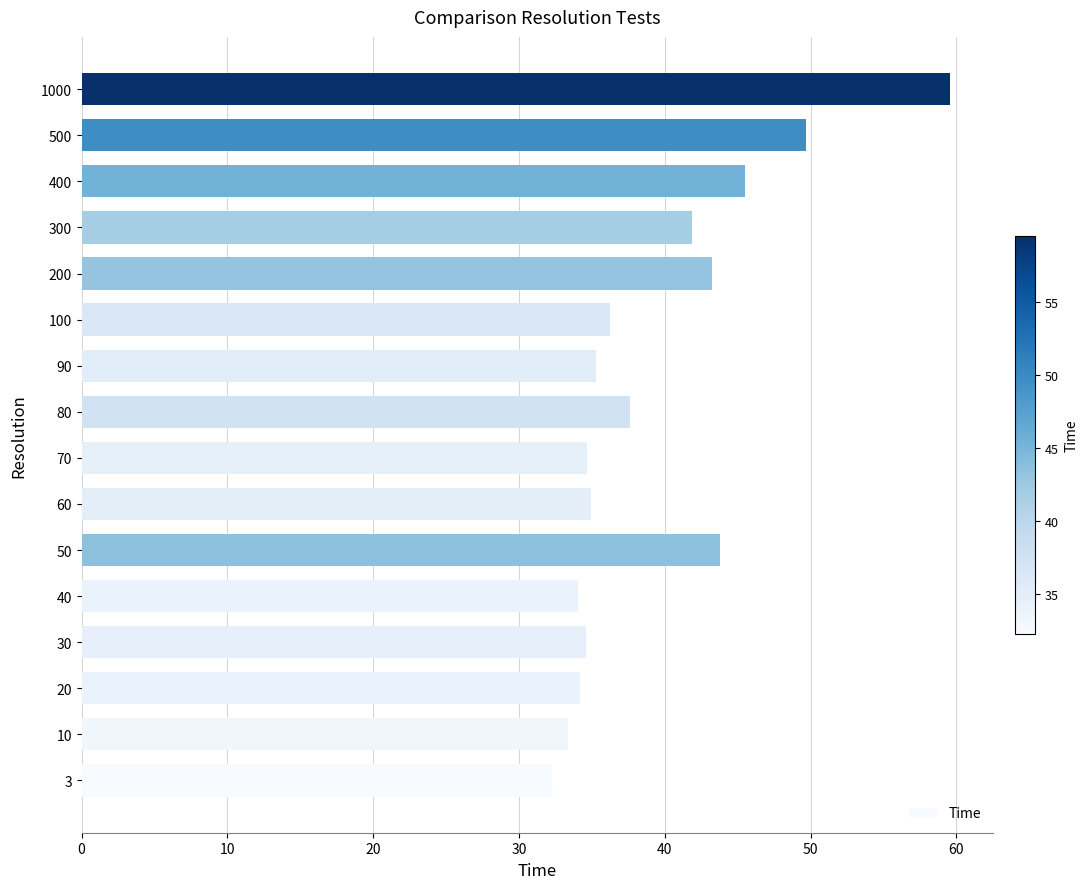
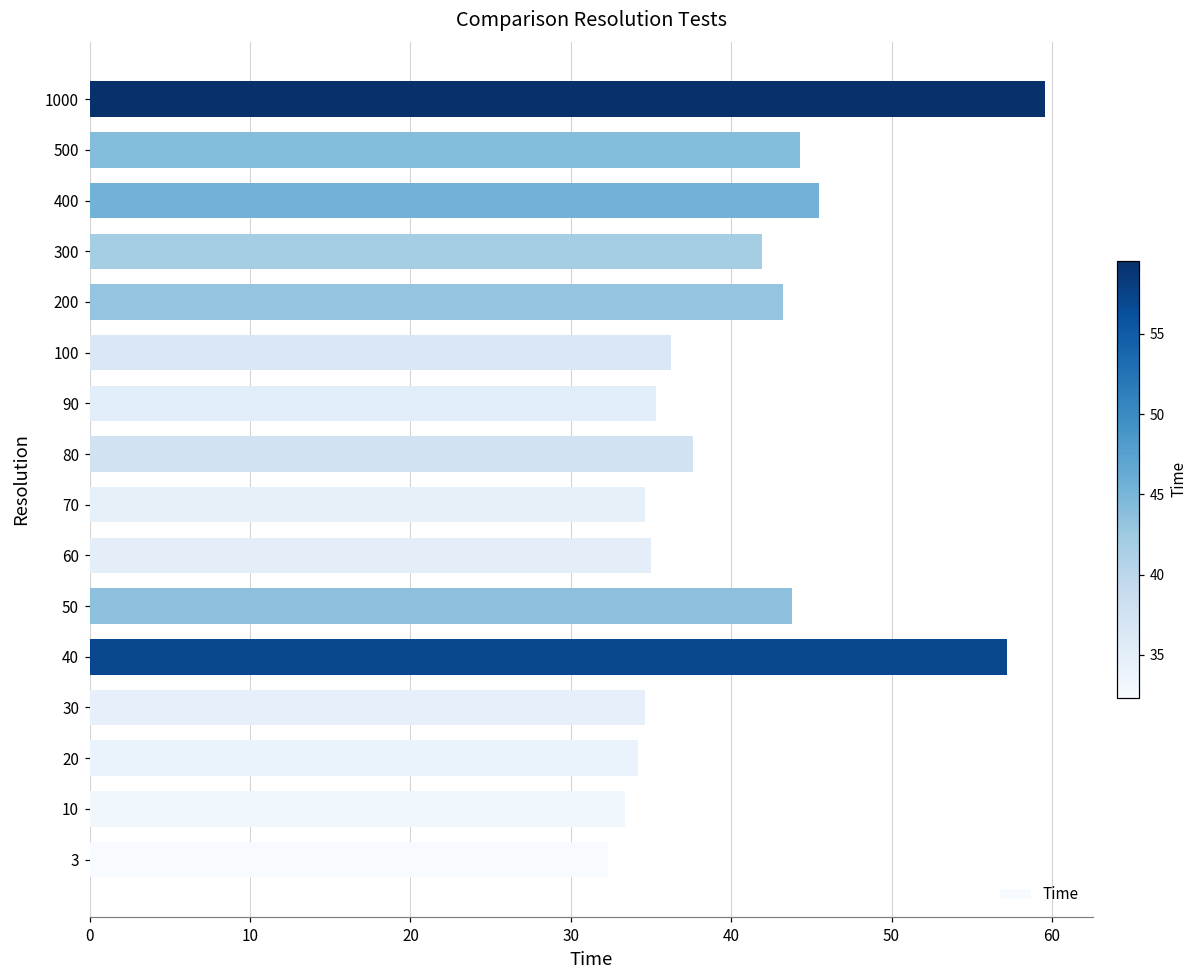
  {
    "1000": 59.6,
-   "500": 49.7,
+   "500": 44.3,
    "400": 45.5,
    "300": 41.9,
    "200": 43.3,
    "100": 36.3,
    "90": 35.3,
    "80": 37.6,
    "70": 34.6,
    "60": 35.0,
    "50": 43.8,
-   "40": 34.0,
+   "40": 57.2,
    "30": 34.6,
    "20": 34.2,
    "10": 33.4,
    "3": 32.3
  }
